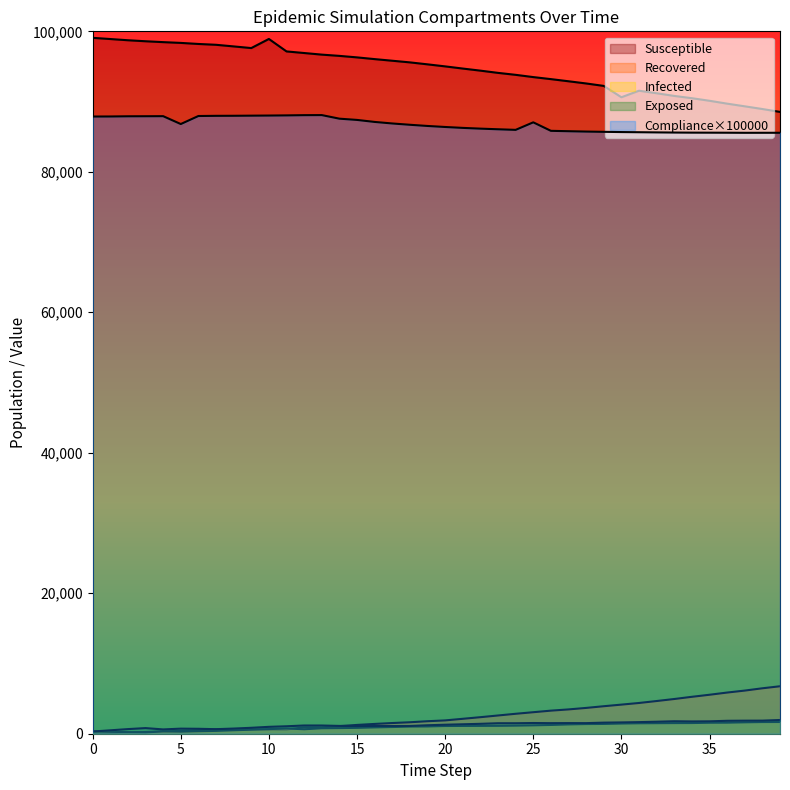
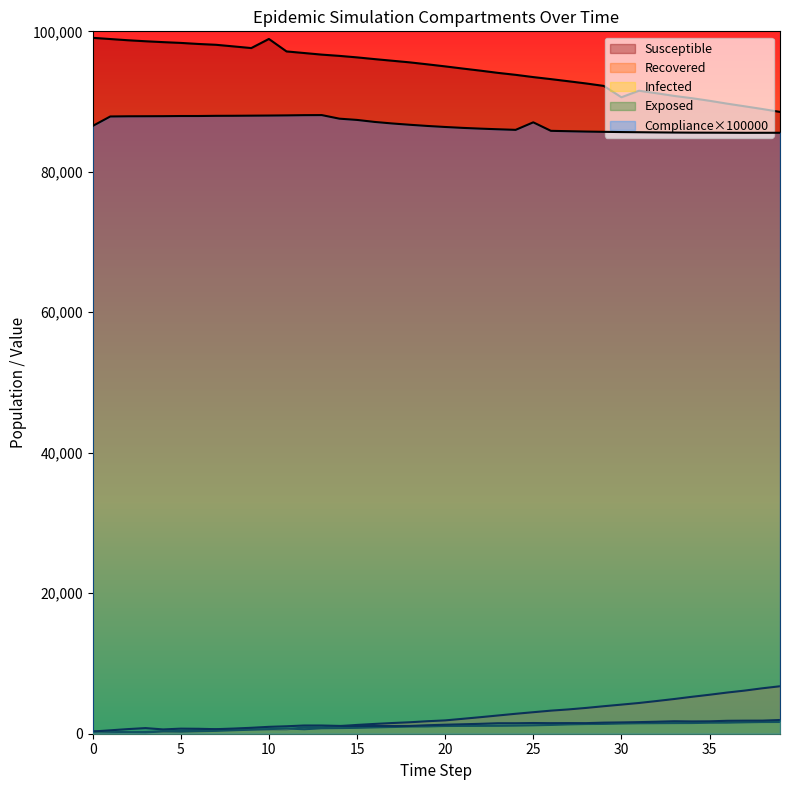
  {
    "Susceptible": {
      "0": "99,000",
      "5": "98,000",
      "10": "99,000",
      "15": "96,000",
      "20": "95,000",
      "25": "93,000"
    },
    "Compliance×100000": {
-     "0": "88,000",
-     "5": "87,000",
+     "0": "87,000",
+     "5": "88,000",
      "10": "88,000",
      "15": "87,000",
      "20": "86,000",
      "25": "87,000"
    }
  }
